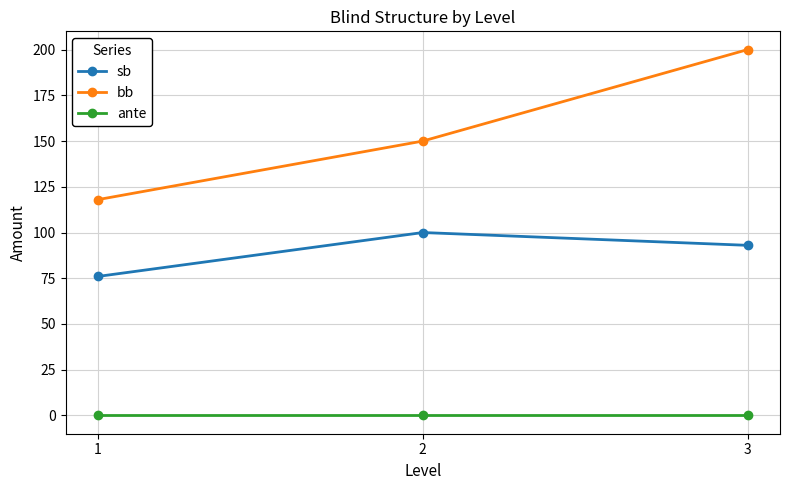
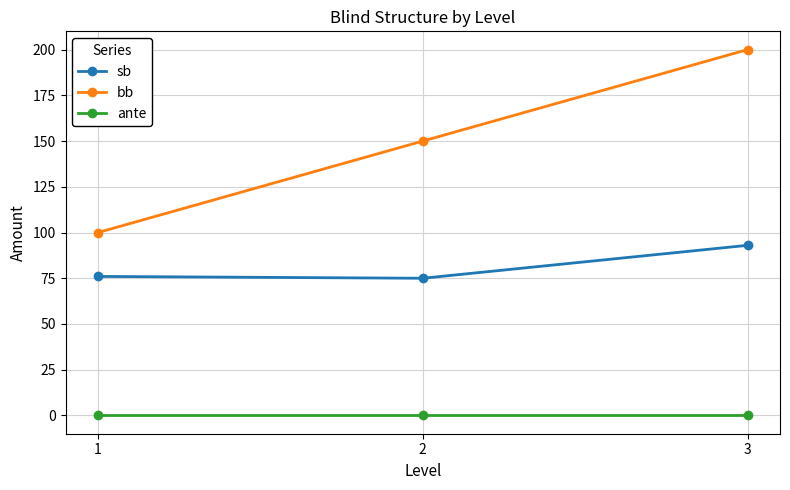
  {
    "sb": {
      "1": 76,
-     "2": 100,
+     "2": 75,
      "3": 93
    },
    "bb": {
-     "1": 118,
+     "1": 100,
      "2": 150,
      "3": 200
    },
    "ante": {
      "1": 0,
      "2": 0,
      "3": 0
    }
  }
